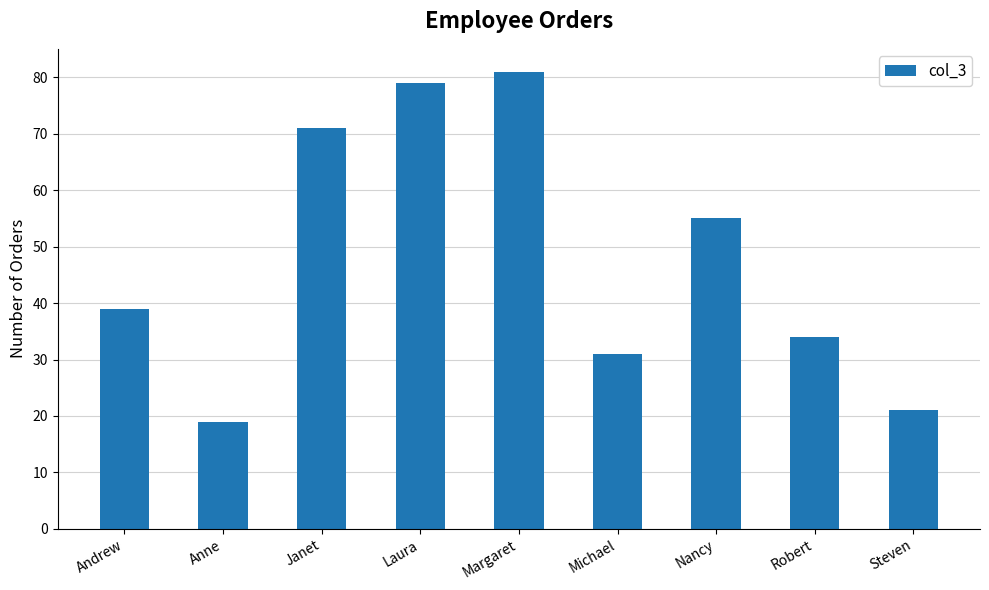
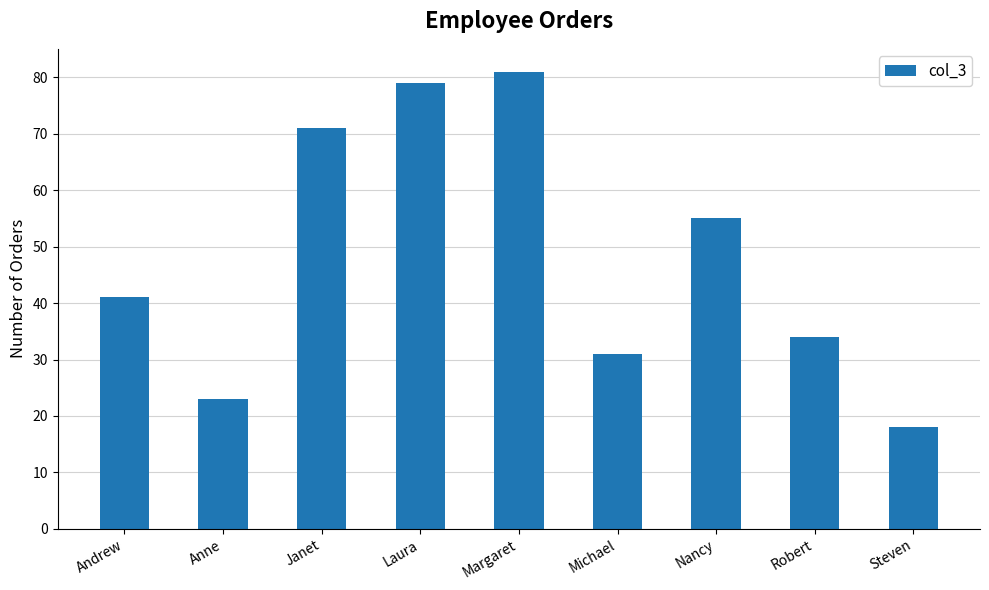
  {
-   "Andrew": 39,
-   "Anne": 19,
+   "Andrew": 41,
+   "Anne": 23,
    "Janet": 71,
    "Laura": 79,
    "Margaret": 81,
    "Michael": 31,
    "Nancy": 55,
    "Robert": 34,
-   "Steven": 21
+   "Steven": 18
  }
